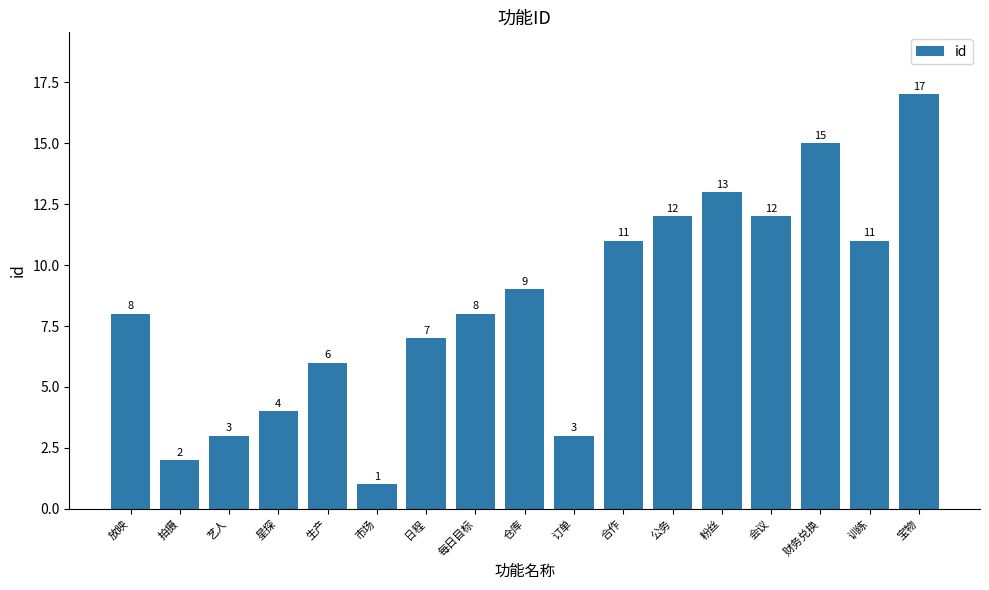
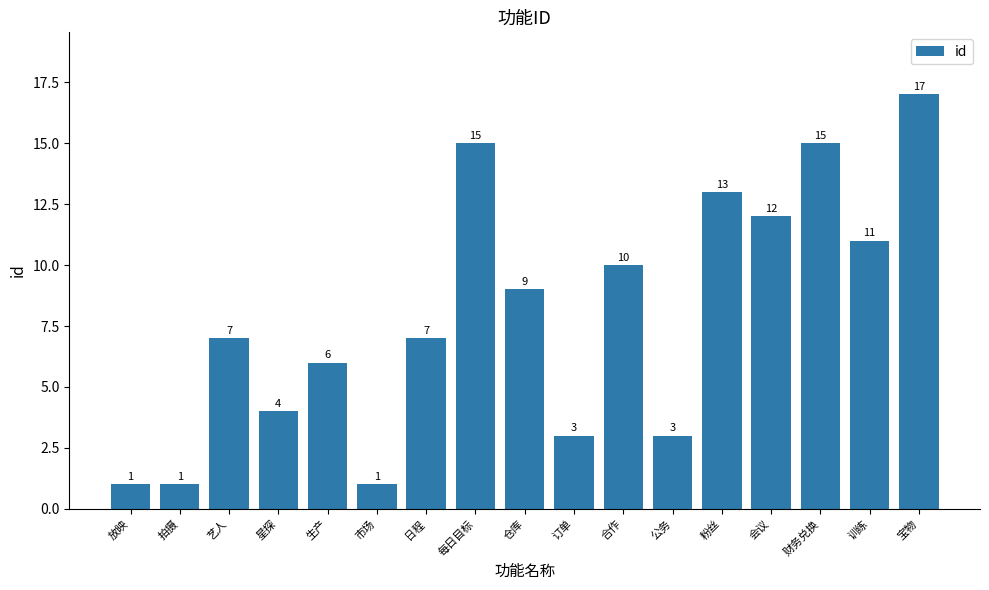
  {
-   "放映": 8,
-   "拍摄": 2,
-   "艺人": 3,
+   "放映": 1,
+   "拍摄": 1,
+   "艺人": 7,
    "星探": 4,
    "生产": 6,
    "市场": 1,
    "日程": 7,
-   "每日目标": 8,
+   "每日目标": 15,
    "仓库": 9,
    "订单": 3,
-   "合作": 11,
-   "公务": 12,
+   "合作": 10,
+   "公务": 3,
    "粉丝": 13,
    "会议": 12,
    "财务兑换": 15,
    "训练": 11,
    "宝物": 17
  }
